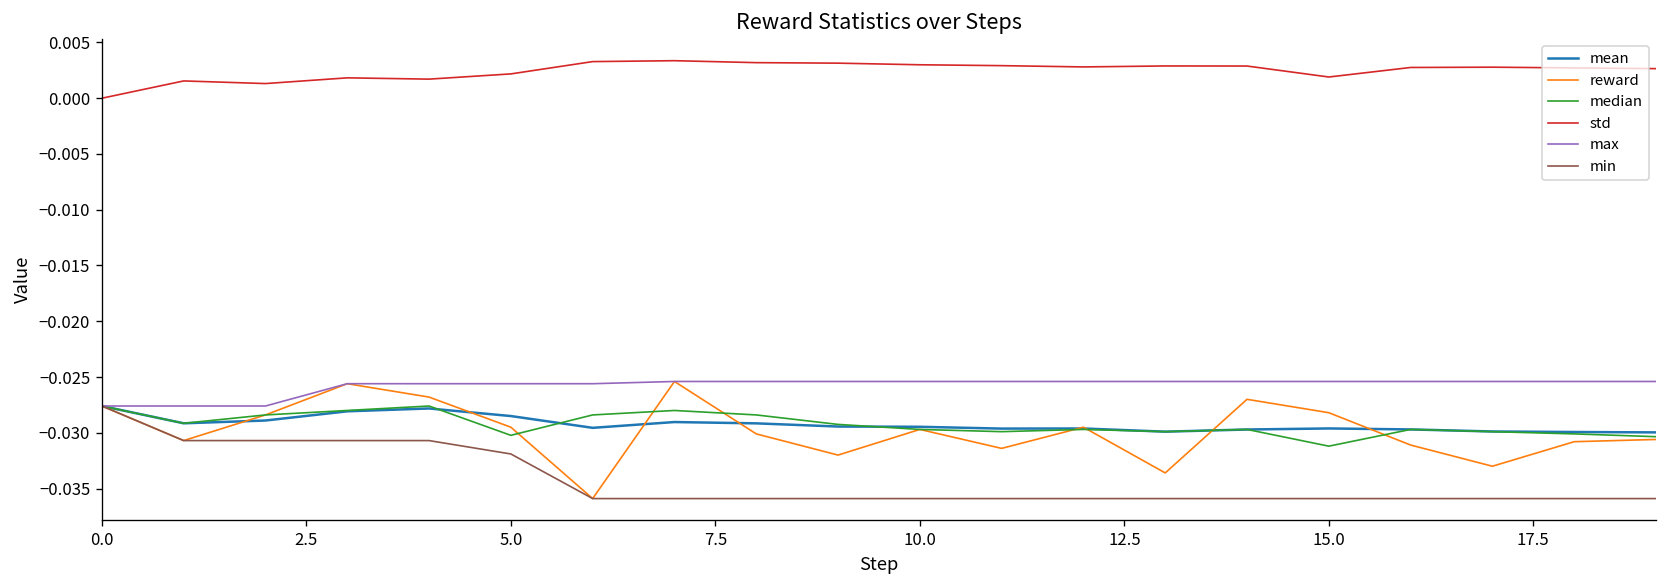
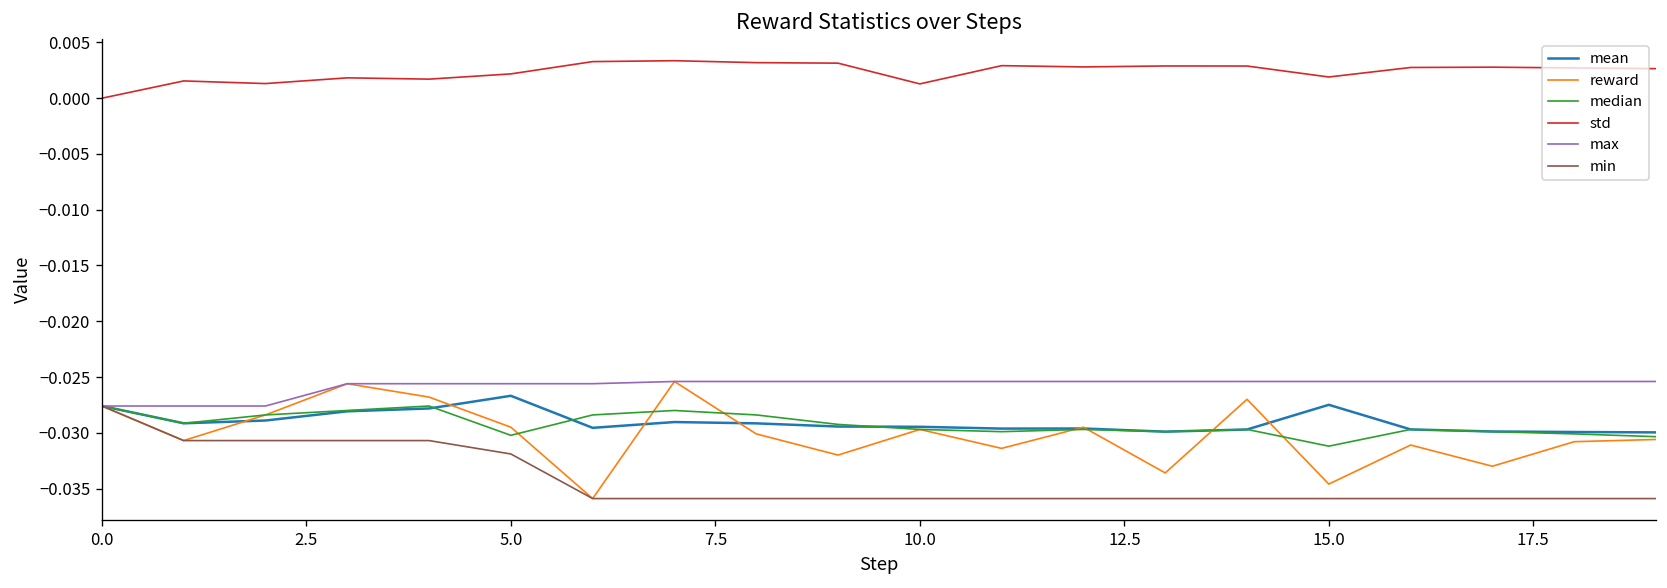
  {
    "mean": {
-     "5.0": -0.028,
-     "15.0": -0.030
+     "5.0": -0.027,
+     "15.0": -0.027
    },
    "reward": {
      "5.0": -0.030,
-     "15.0": -0.028
+     "15.0": -0.035
    },
    "median": {
      "5.0": -0.030,
      "15.0": -0.031
    },
    "std": {
      "0.0": 0.000,
      "5.0": 0.002,
-     "10.0": 0.003,
+     "10.0": 0.001,
      "15.0": 0.002
    },
    "max": {
      "5.0": -0.026,
      "10.0": -0.025,
      "15.0": -0.025
    },
    "min": {
      "5.0": -0.032,
      "10.0": -0.036,
      "15.0": -0.036
    }
  }
